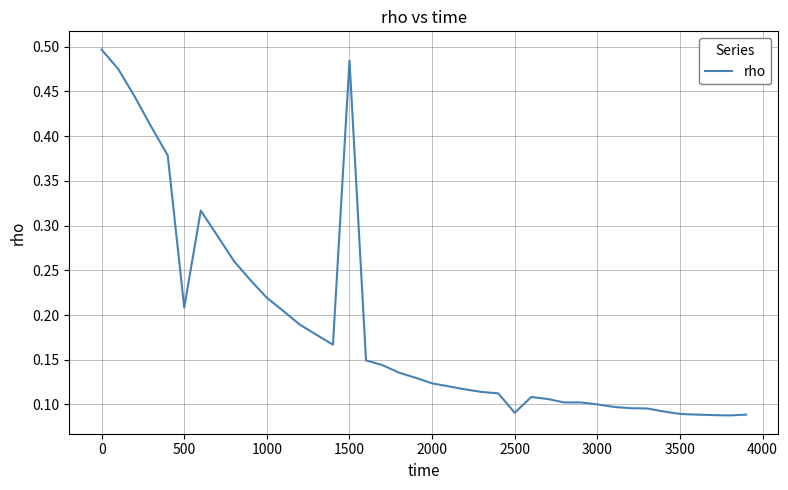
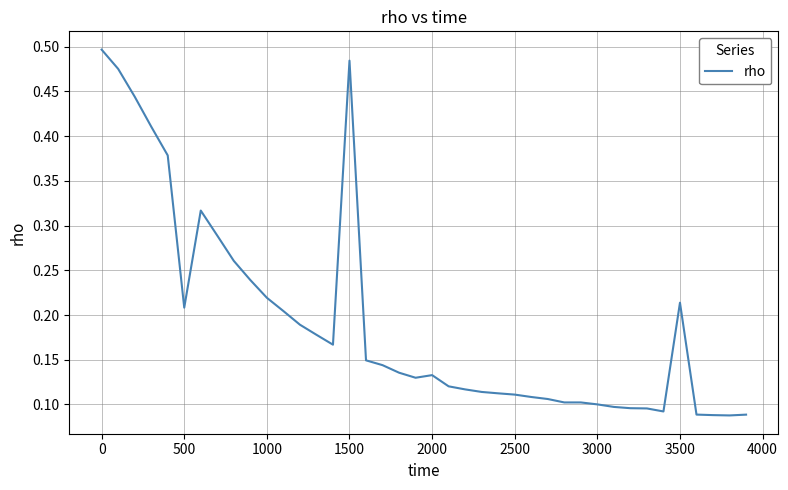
  {
    "0": 0.50,
    "500": 0.21,
    "1000": 0.22,
    "1500": 0.48,
-   "2000": 0.12,
-   "2500": 0.09,
+   "2000": 0.13,
+   "2500": 0.11,
    "3000": 0.10,
-   "3500": 0.09
+   "3500": 0.21
  }
